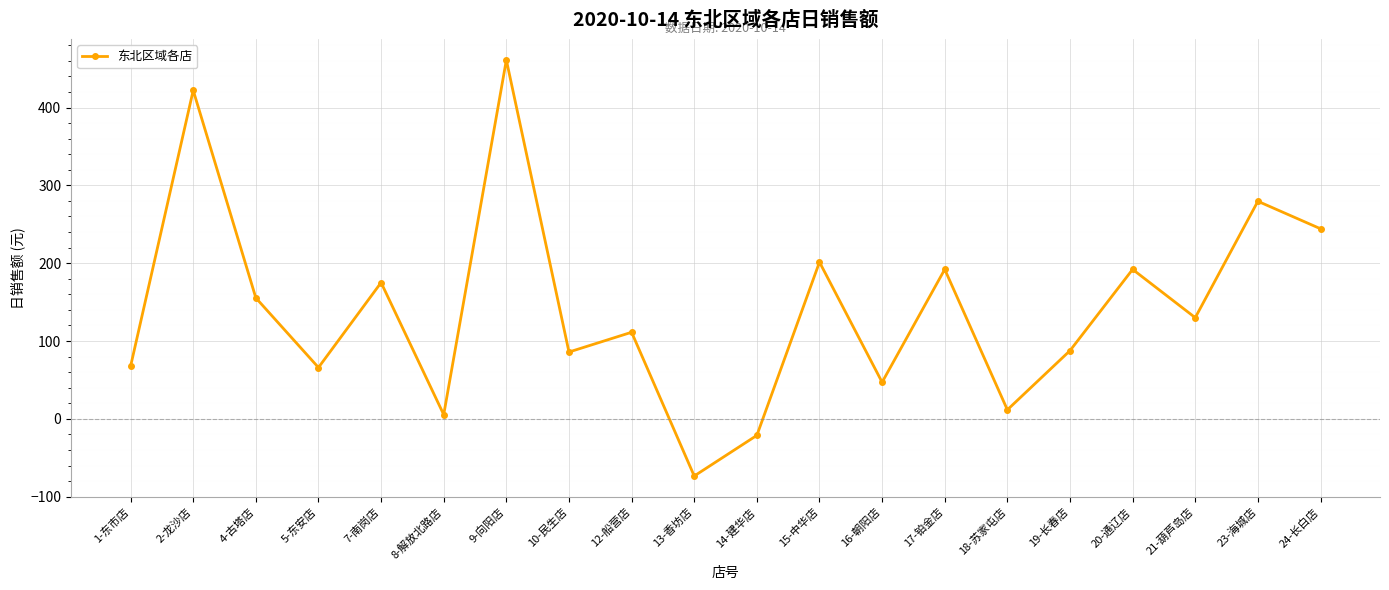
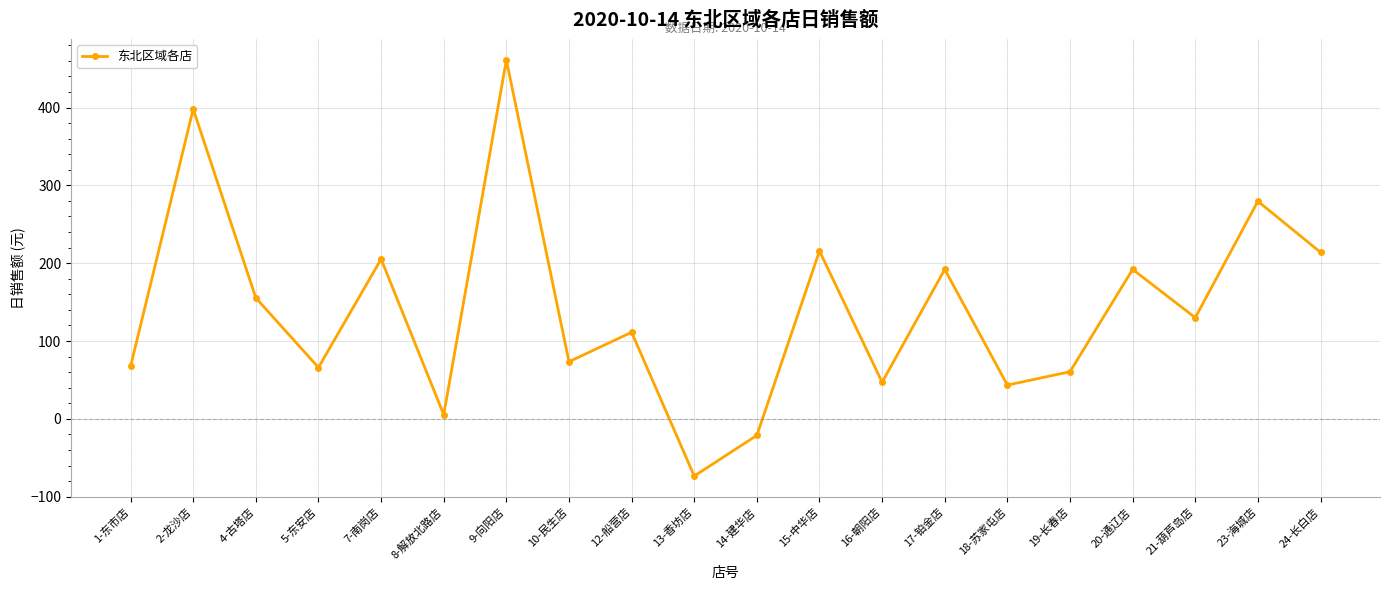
  {
    "1-东市店": 70,
-   "2-龙沙店": 420,
+   "2-龙沙店": 400,
    "4-古塔店": 160,
    "5-东安店": 70,
-   "7-南岗店": 180,
+   "7-南岗店": 210,
    "8-解放北路店": 10,
    "9-向阳店": 460,
-   "10-民生店": 90,
+   "10-民生店": 70,
    "12-船营店": 110,
    "13-香坊店": -70,
    "14-建华店": -20,
-   "15-中华店": 200,
+   "15-中华店": 220,
    "16-朝阳店": 50,
    "17-铂金店": 190,
-   "18-苏家屯店": 10,
-   "19-长春店": 90,
+   "18-苏家屯店": 40,
+   "19-长春店": 60,
    "20-通辽店": 190,
    "21-葫芦岛店": 130,
    "23-海城店": 280,
-   "24-长白店": 240
+   "24-长白店": 210
  }
